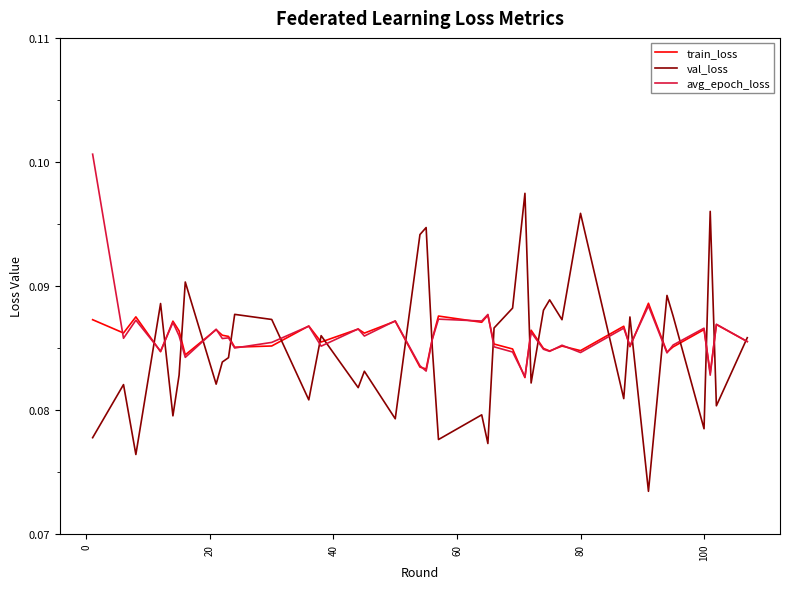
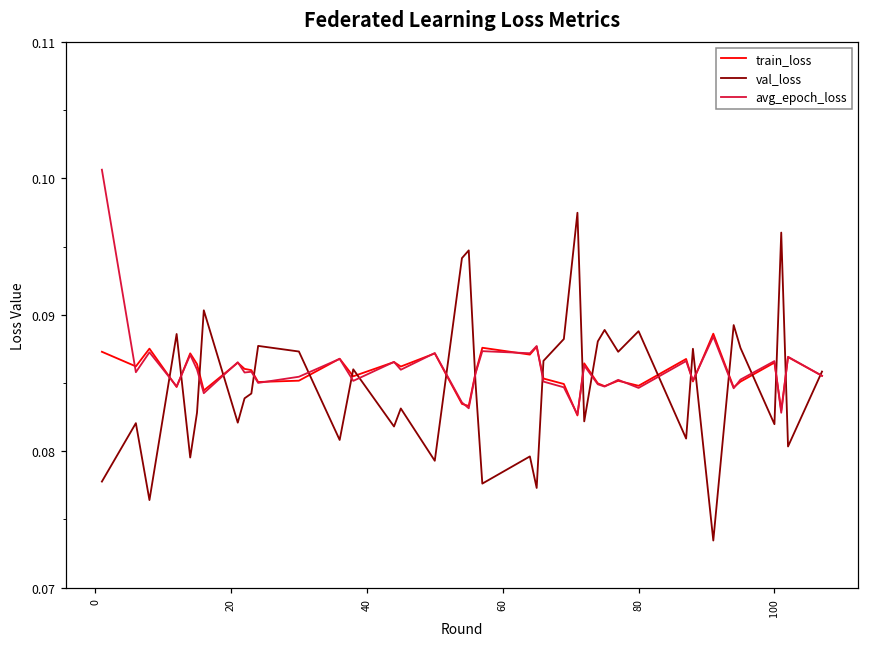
  {
    "val_loss": {
-     "80": 0.0959,
-     "100": 0.0785
+     "80": 0.0888,
+     "100": 0.0820
    }
  }
